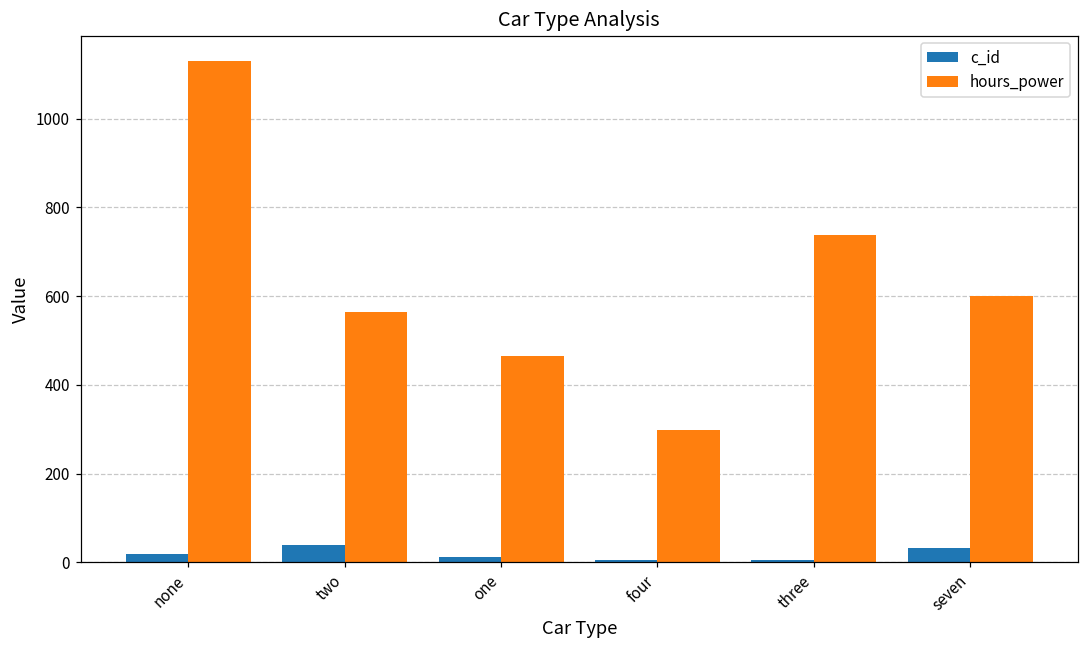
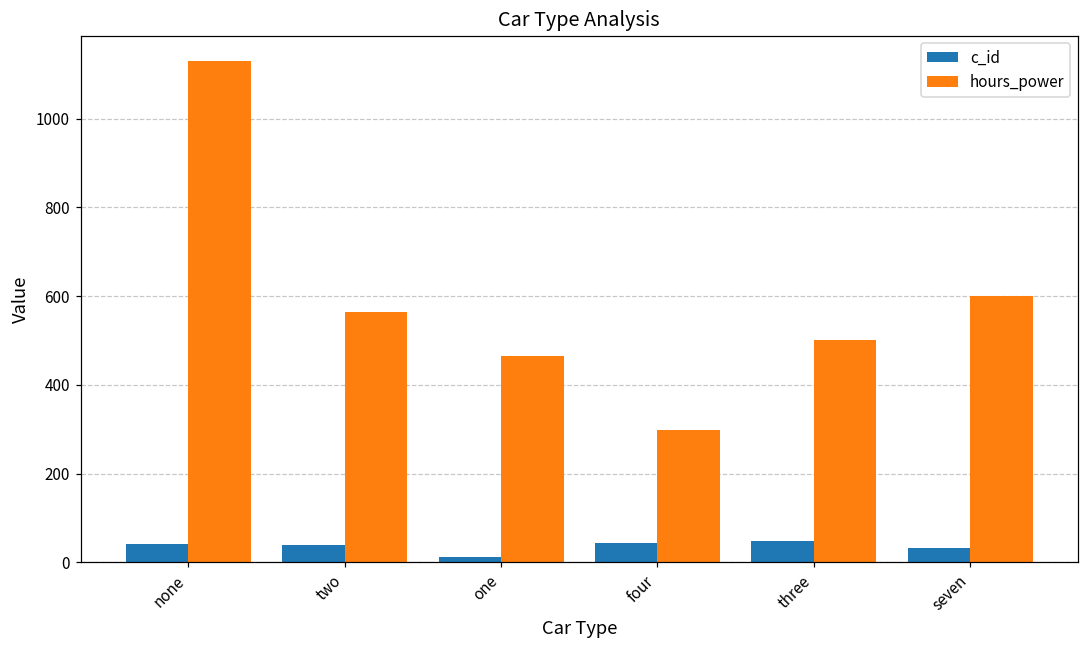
  {
    "c_id": {
-     "none": 20,
+     "none": 40,
      "two": 40,
      "one": 10,
-     "four": 0,
-     "three": 10,
+     "four": 40,
+     "three": 50,
      "seven": 30
    },
    "hours_power": {
      "none": 1130,
      "two": 560,
      "one": 470,
      "four": 300,
-     "three": 740,
+     "three": 500,
      "seven": 600
    }
  }
